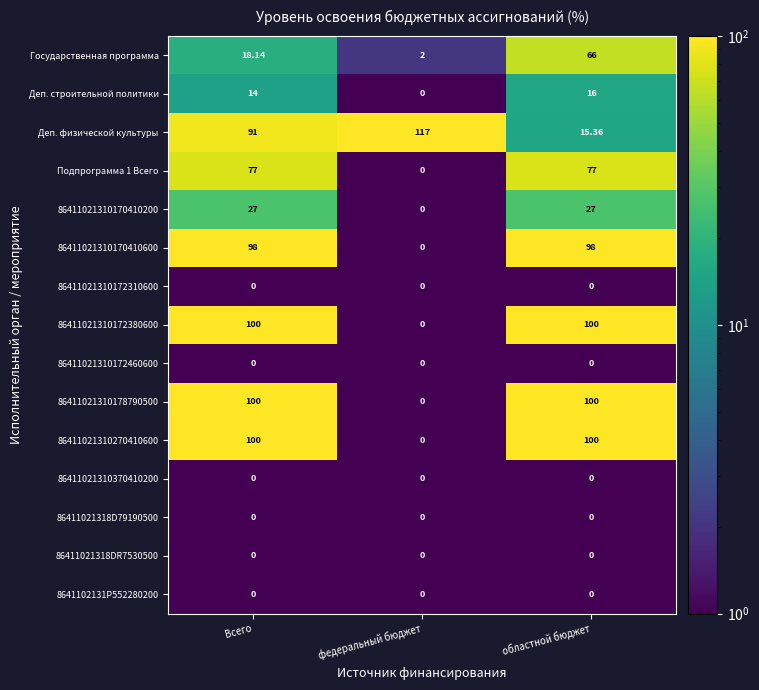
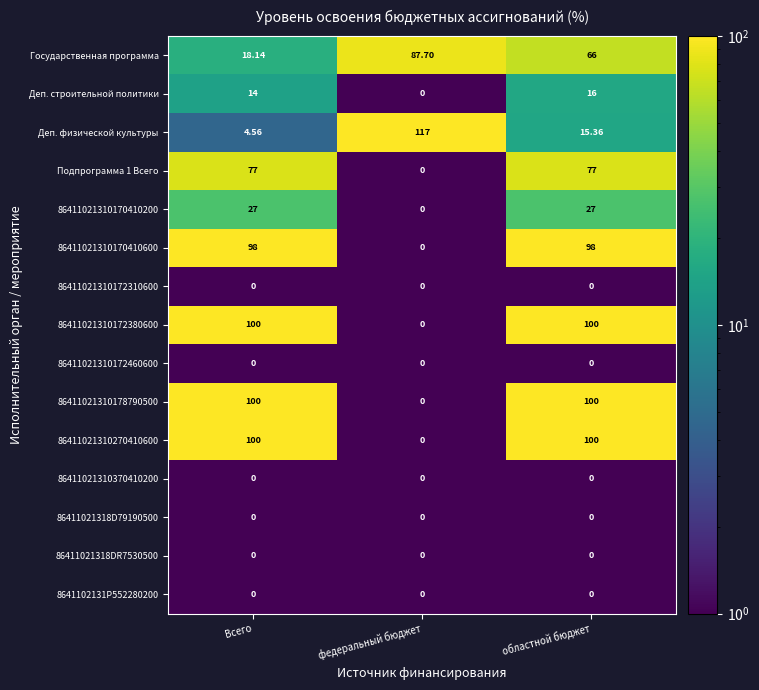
  {
    "Государственная программа": {
      "Всего": 18.14,
-     "федеральный бюджет": 2,
+     "федеральный бюджет": 87.70,
      "областной бюджет": 66
    },
    "Деп. строительной политики": {
      "Всего": 14,
      "федеральный бюджет": 0,
      "областной бюджет": 16
    },
    "Деп. физической культуры": {
-     "Всего": 91,
+     "Всего": 4.56,
      "федеральный бюджет": 117,
      "областной бюджет": 15.36
    },
    "Подпрограмма 1 Всего": {
      "Всего": 77,
      "федеральный бюджет": 0,
      "областной бюджет": 77
    },
    "86411021310170410200": {
      "Всего": 27,
      "федеральный бюджет": 0,
      "областной бюджет": 27
    },
    "86411021310170410600": {
      "Всего": 98,
      "федеральный бюджет": 0,
      "областной бюджет": 98
    },
    "86411021310172310600": {
      "Всего": 0,
      "федеральный бюджет": 0,
      "областной бюджет": 0
    },
    "86411021310172380600": {
      "Всего": 100,
      "федеральный бюджет": 0,
      "областной бюджет": 100
    },
    "86411021310172460600": {
      "Всего": 0,
      "федеральный бюджет": 0,
      "областной бюджет": 0
    },
    "86411021310178790500": {
      "Всего": 100,
      "федеральный бюджет": 0,
      "областной бюджет": 100
    },
    "86411021310270410600": {
      "Всего": 100,
      "федеральный бюджет": 0,
      "областной бюджет": 100
    },
    "86411021310370410200": {
      "Всего": 0,
      "федеральный бюджет": 0,
      "областной бюджет": 0
    },
    "86411021318D79190500": {
      "Всего": 0,
      "федеральный бюджет": 0,
      "областной бюджет": 0
    },
    "86411021318DR7530500": {
      "Всего": 0,
      "федеральный бюджет": 0,
      "областной бюджет": 0
    },
    "8641102131P552280200": {
      "Всего": 0,
      "федеральный бюджет": 0,
      "областной бюджет": 0
    }
  }
